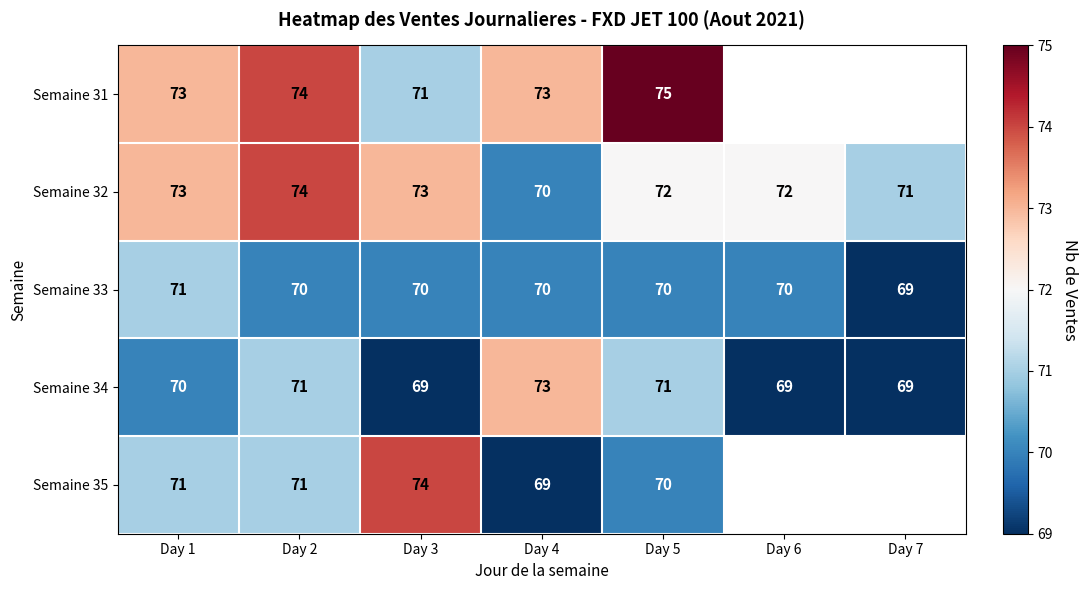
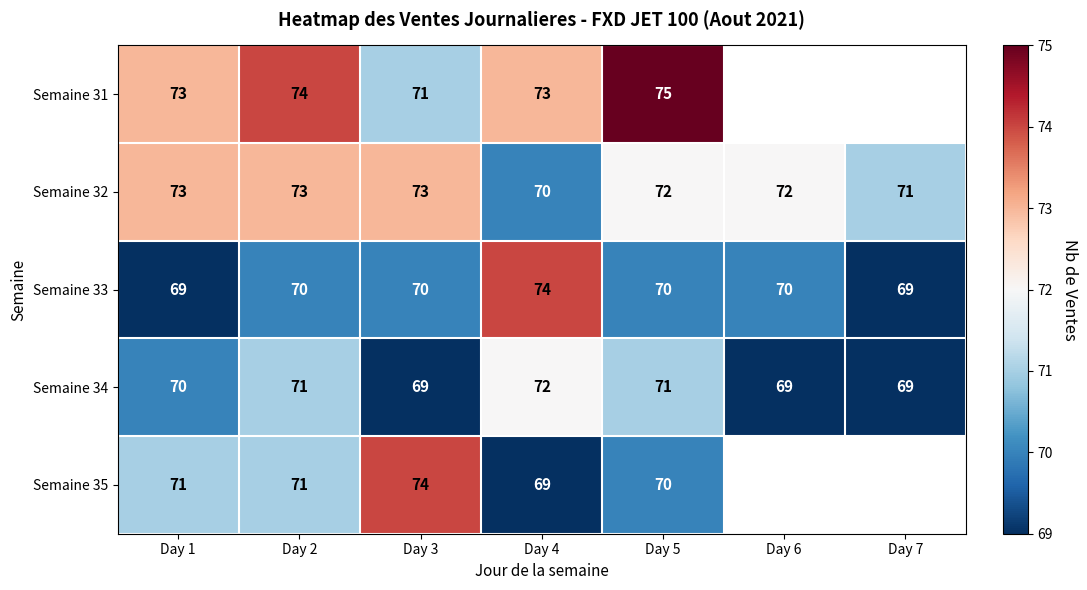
  {
    "Semaine 31": {
      "Day 1": 73,
      "Day 2": 74,
      "Day 3": 71,
      "Day 4": 73,
      "Day 5": 75
    },
    "Semaine 32": {
      "Day 1": 73,
-     "Day 2": 74,
+     "Day 2": 73,
      "Day 3": 73,
      "Day 4": 70,
      "Day 5": 72,
      "Day 6": 72,
      "Day 7": 71
    },
    "Semaine 33": {
-     "Day 1": 71,
+     "Day 1": 69,
      "Day 2": 70,
      "Day 3": 70,
-     "Day 4": 70,
+     "Day 4": 74,
      "Day 5": 70,
      "Day 6": 70,
      "Day 7": 69
    },
    "Semaine 34": {
      "Day 1": 70,
      "Day 2": 71,
      "Day 3": 69,
-     "Day 4": 73,
+     "Day 4": 72,
      "Day 5": 71,
      "Day 6": 69,
      "Day 7": 69
    },
    "Semaine 35": {
      "Day 1": 71,
      "Day 2": 71,
      "Day 3": 74,
      "Day 4": 69,
      "Day 5": 70
    }
  }
